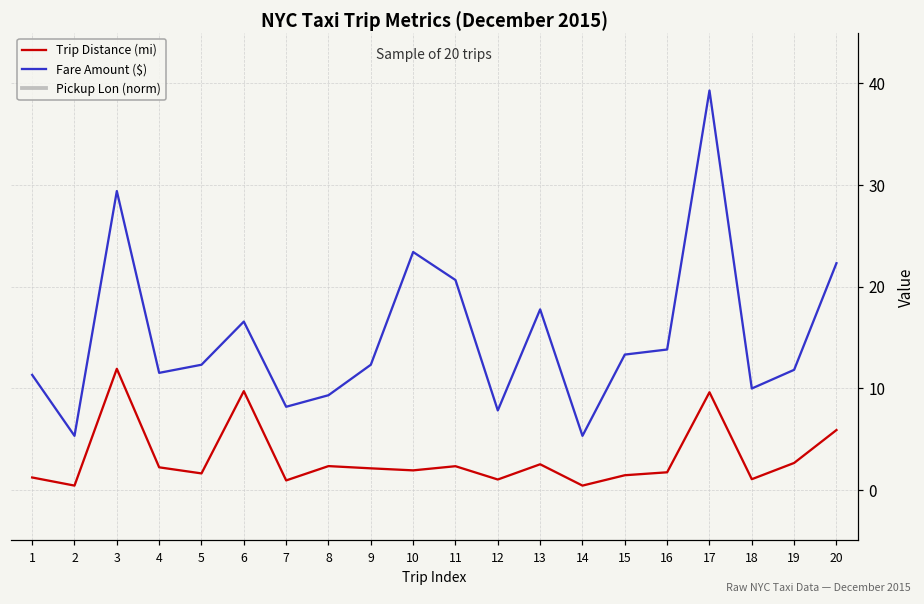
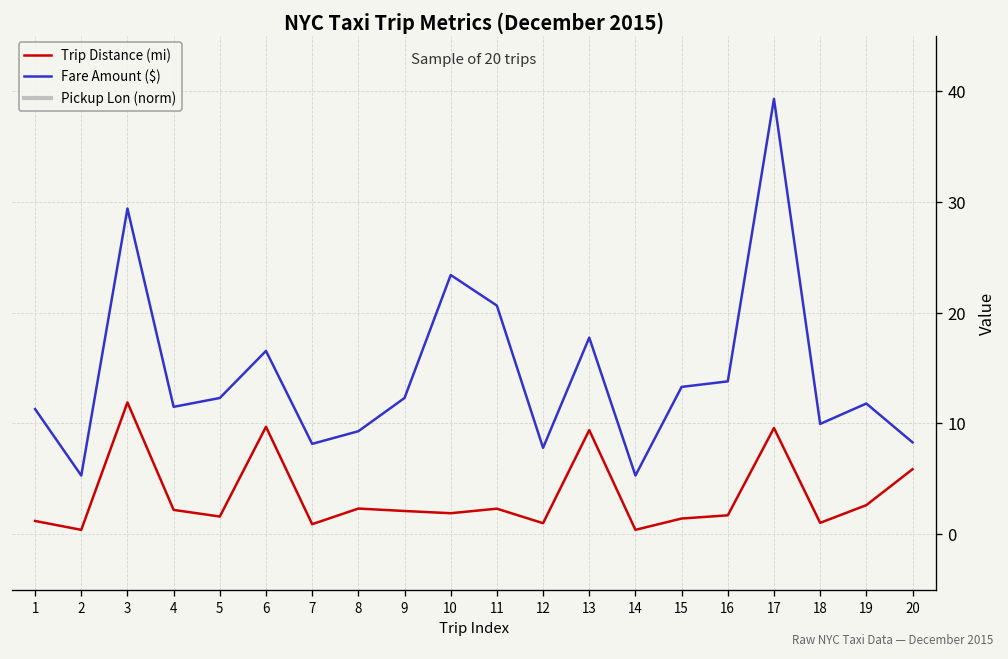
  {
    "Trip Distance (mi)": {
      "1": 1,
      "2": 0,
      "3": 12,
      "4": 2,
      "5": 2,
      "6": 10,
      "7": 1,
      "8": 2,
      "9": 2,
      "10": 2,
      "11": 2,
      "12": 1,
-     "13": 3,
+     "13": 9,
      "14": 0,
      "15": 1,
      "16": 2,
      "17": 10,
      "18": 1,
      "19": 3,
      "20": 6
    },
    "Fare Amount ($)": {
      "1": 11,
      "2": 5,
      "3": 29,
      "4": 12,
      "5": 12,
      "6": 17,
      "7": 8,
      "8": 9,
      "9": 12,
      "10": 23,
      "11": 21,
      "12": 8,
      "13": 18,
      "14": 5,
      "15": 13,
      "16": 14,
      "17": 39,
      "18": 10,
      "19": 12,
-     "20": 22
+     "20": 8
    }
  }
